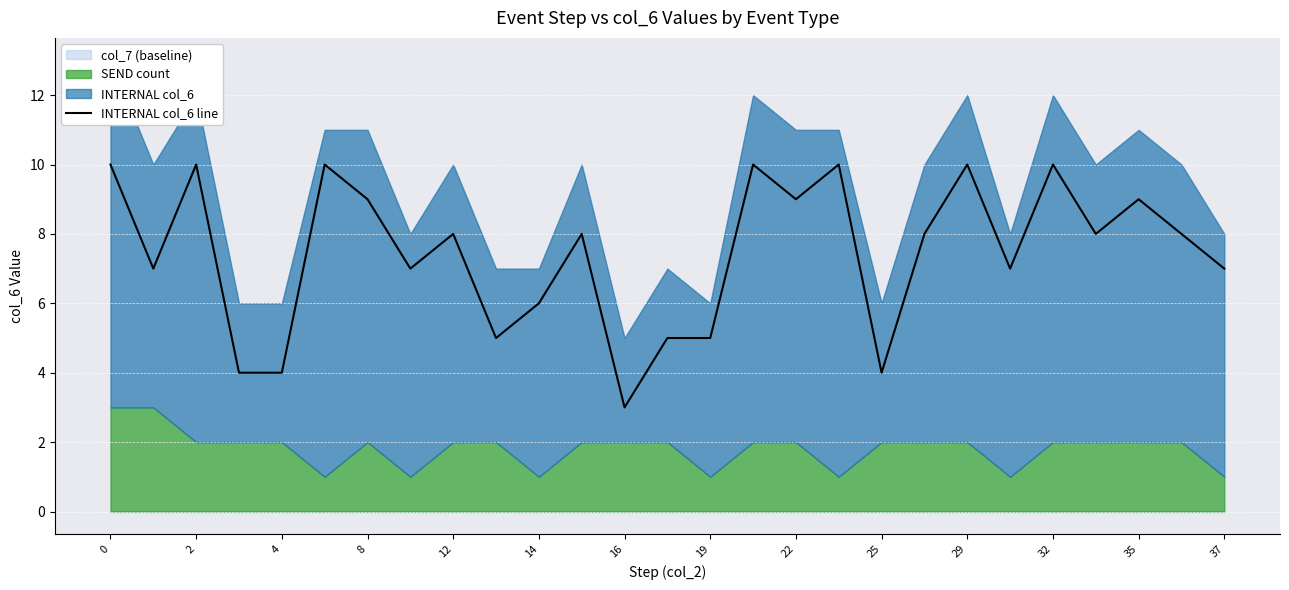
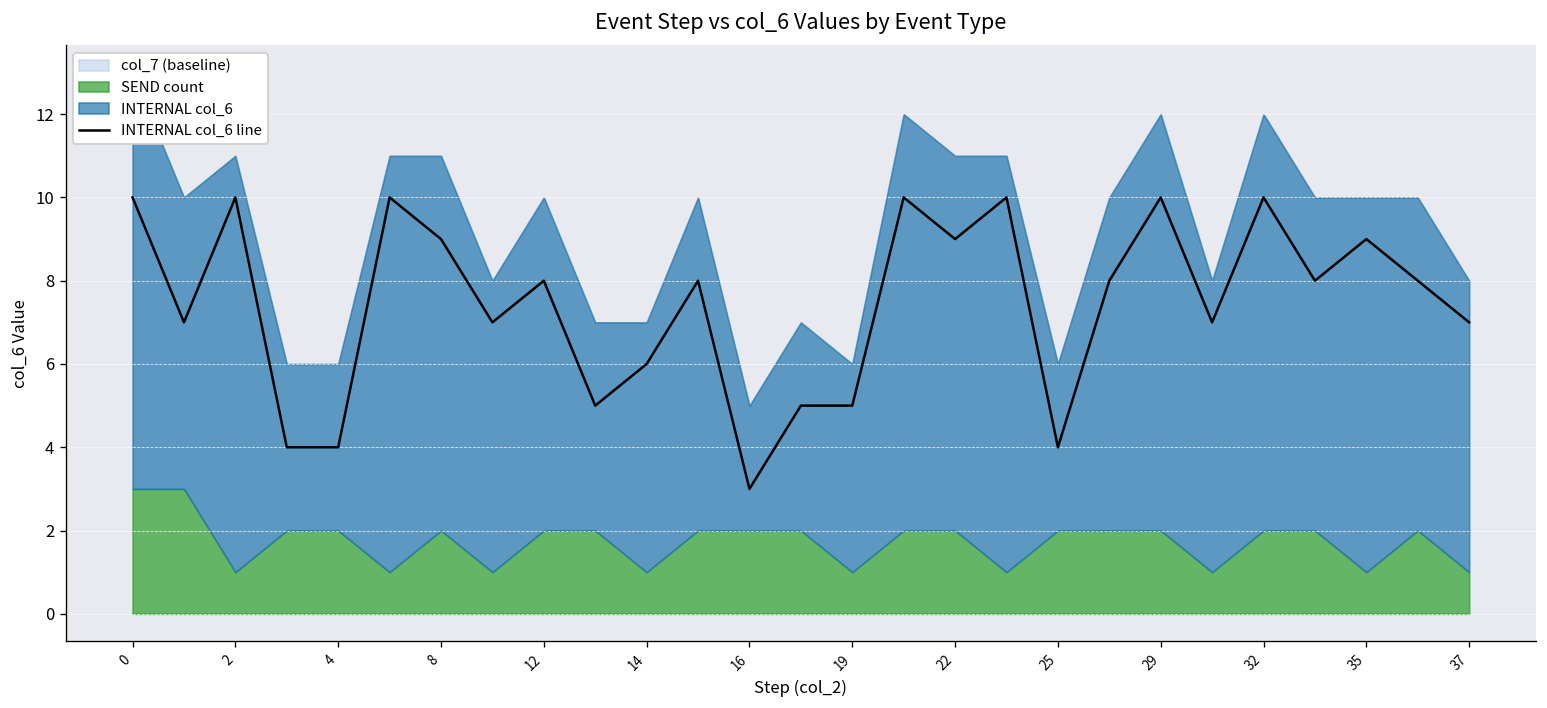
  {
    "INTERNAL col_6 line": {
      "0": 10,
      "2": 10,
      "4": 4,
      "8": 9,
      "12": 8,
      "14": 6,
      "16": 3,
      "22": 9,
      "29": 10,
      "32": 10,
      "35": 9,
      "37": 7
    },
    "col_7 (baseline)": {
      "0": 0,
      "2": 0,
      "4": 0,
      "8": 0,
      "12": 0,
      "14": 0,
      "16": 0,
      "22": 0,
      "29": 0,
      "32": 0,
      "35": 0,
      "37": 0
    },
    "SEND count": {
      "0": 3,
-     "2": 2,
+     "2": 1,
      "4": 2,
      "8": 2,
      "12": 2,
      "14": 1,
      "16": 2,
      "22": 2,
      "29": 2,
      "32": 2,
-     "35": 2,
+     "35": 1,
      "37": 1
    },
    "INTERNAL col_6": {
      "4": 4,
      "8": 9,
      "12": 8,
      "14": 6,
      "16": 3,
      "22": 9,
      "29": 10,
      "32": 10,
      "35": 9,
      "37": 7
    }
  }
